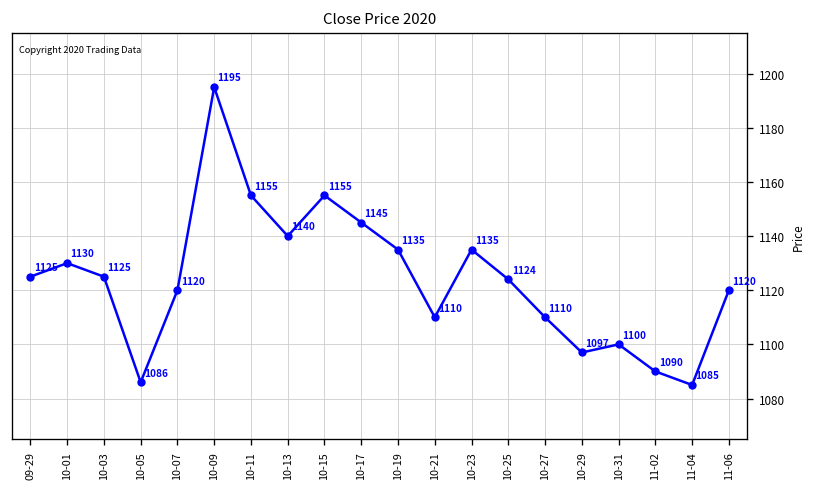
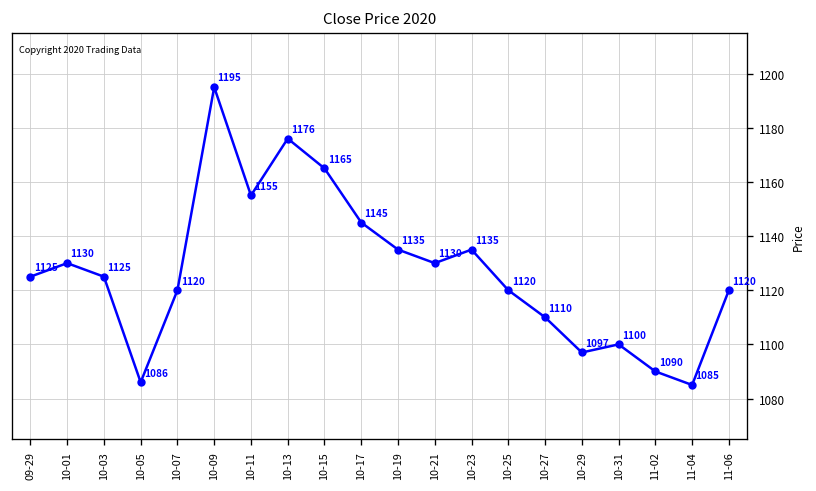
  {
    "09-29": 1125,
    "10-01": 1130,
    "10-03": 1125,
    "10-05": 1086,
    "10-07": 1120,
    "10-09": 1195,
    "10-11": 1155,
-   "10-13": 1140,
-   "10-15": 1155,
+   "10-13": 1176,
+   "10-15": 1165,
    "10-17": 1145,
    "10-19": 1135,
-   "10-21": 1110,
+   "10-21": 1130,
    "10-23": 1135,
-   "10-25": 1124,
+   "10-25": 1120,
    "10-27": 1110,
    "10-29": 1097,
    "10-31": 1100,
    "11-02": 1090,
    "11-04": 1085,
    "11-06": 1120
  }
